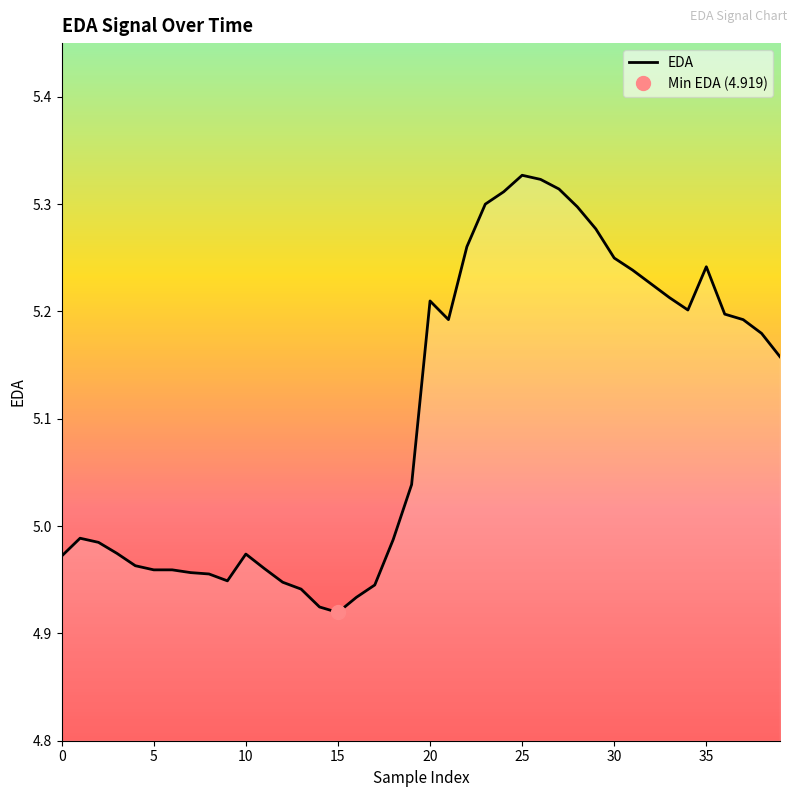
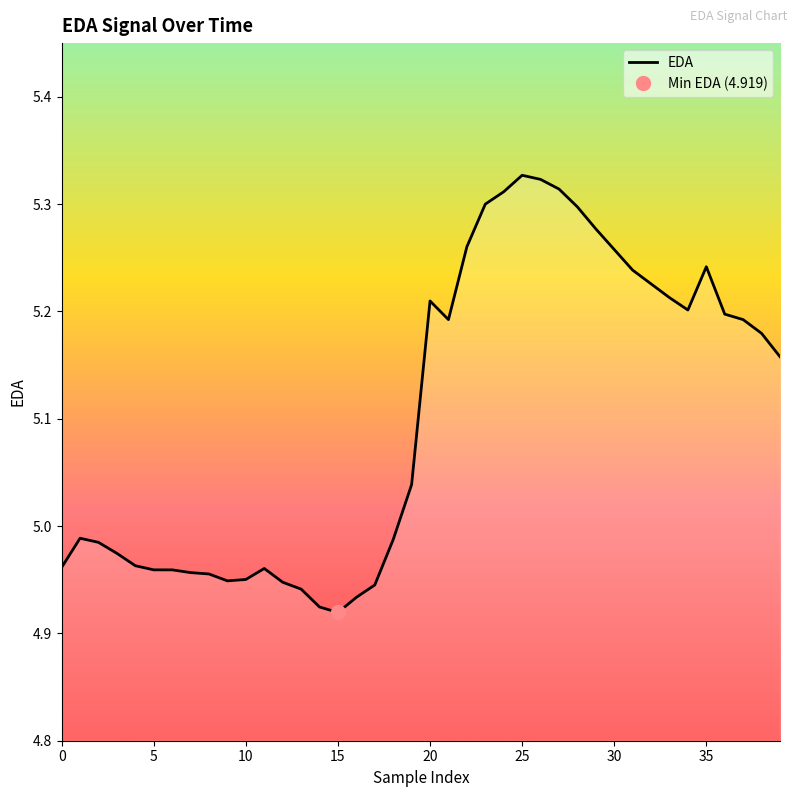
  {
    "EDA": {
-     "0": 4.972,
+     "0": 4.962,
      "5": 4.959,
-     "10": 4.974,
+     "10": 4.950,
      "20": 5.210,
      "25": 5.327,
-     "30": 5.250,
+     "30": 5.258,
      "35": 5.242
    }
  }
